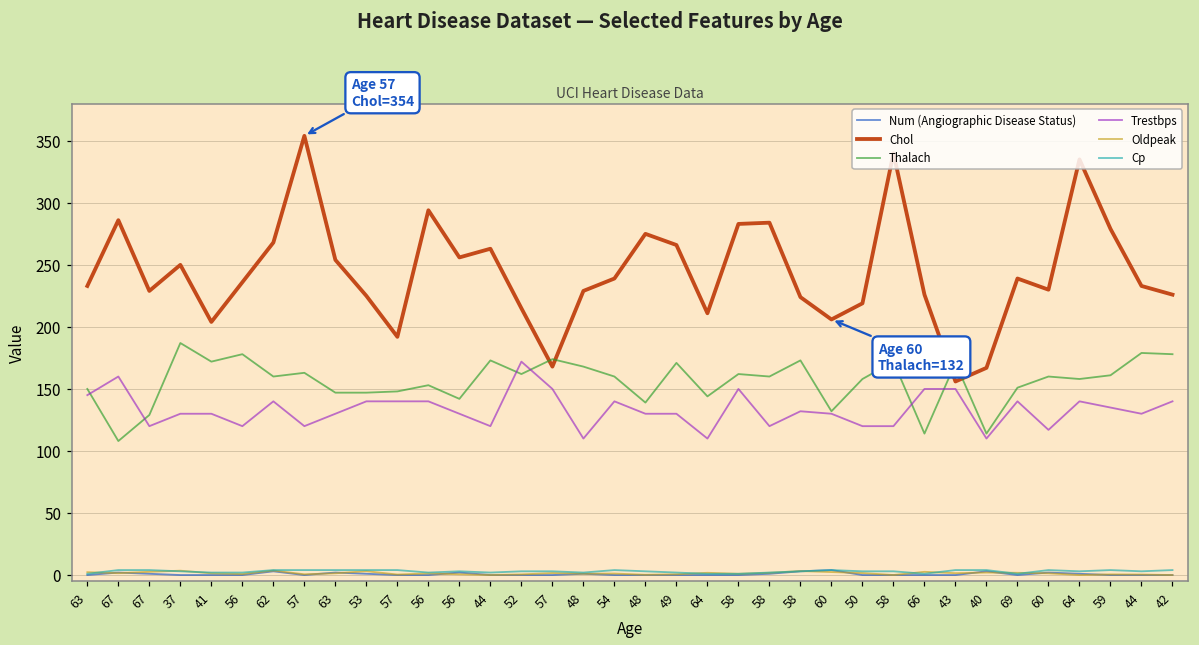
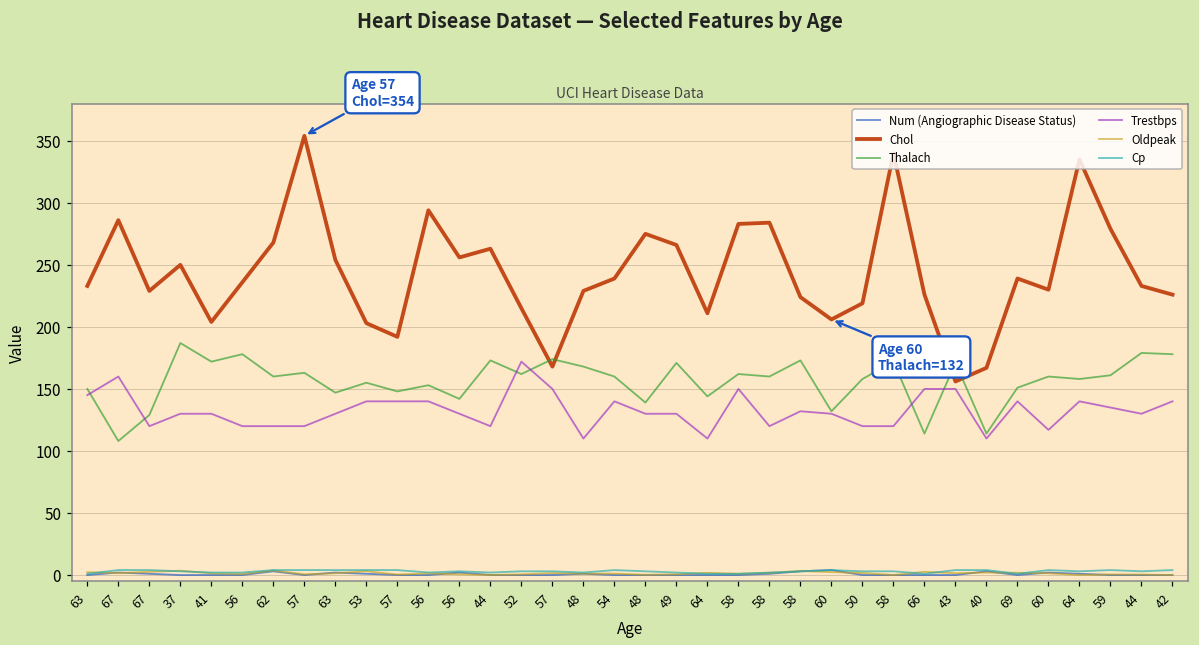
  {
    "Num (Angiographic Disease Status)": {
      "37": 0
    },
    "Chol": {
      "37": 250,
      "41": 204,
      "62": 268,
-     "53": 225,
+     "53": 203,
      "52": 215,
      "54": 239,
      "49": 266,
      "50": 219,
      "66": 226,
      "43": 156,
      "40": 167,
      "69": 239,
      "59": 279,
      "42": 226
    },
    "Thalach": {
      "37": 187,
      "41": 172,
      "62": 160,
-     "53": 147,
+     "53": 155,
      "52": 162,
      "54": 160,
      "49": 171,
      "50": 158,
      "66": 114,
      "40": 114,
      "69": 151,
      "59": 161,
      "42": 178
    },
    "Trestbps": {
      "37": 130,
      "41": 130,
-     "62": 140,
+     "62": 120,
      "53": 140,
      "52": 172,
      "54": 140,
      "49": 130,
      "50": 120,
      "66": 150,
      "43": 150,
      "40": 110,
      "69": 140,
      "59": 135,
      "42": 140
    },
    "Cp": {
      "52": 3,
      "54": 4,
      "43": 4,
      "59": 4,
      "42": 4
    }
  }
